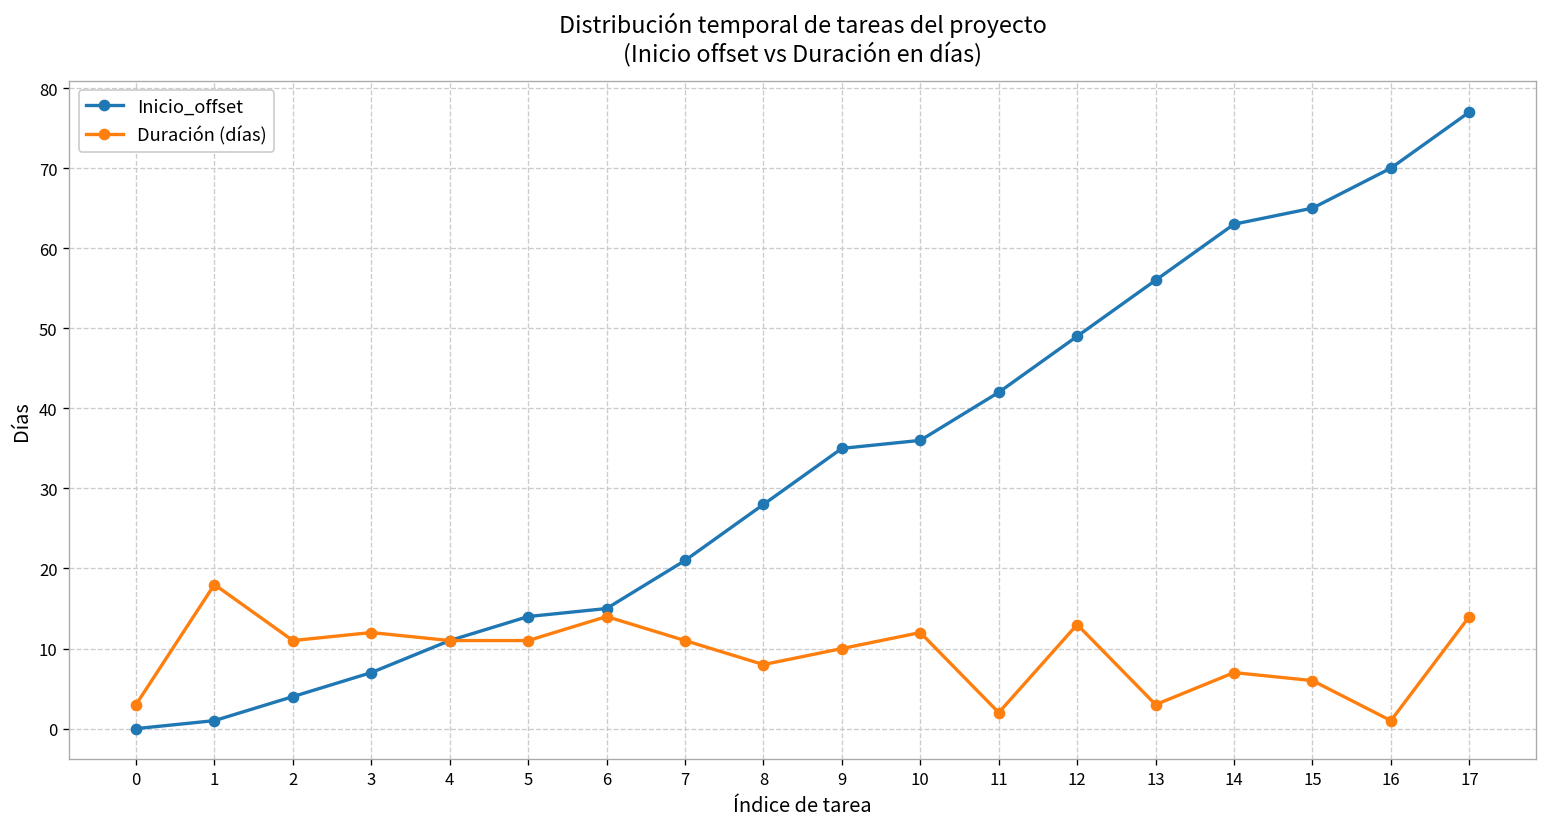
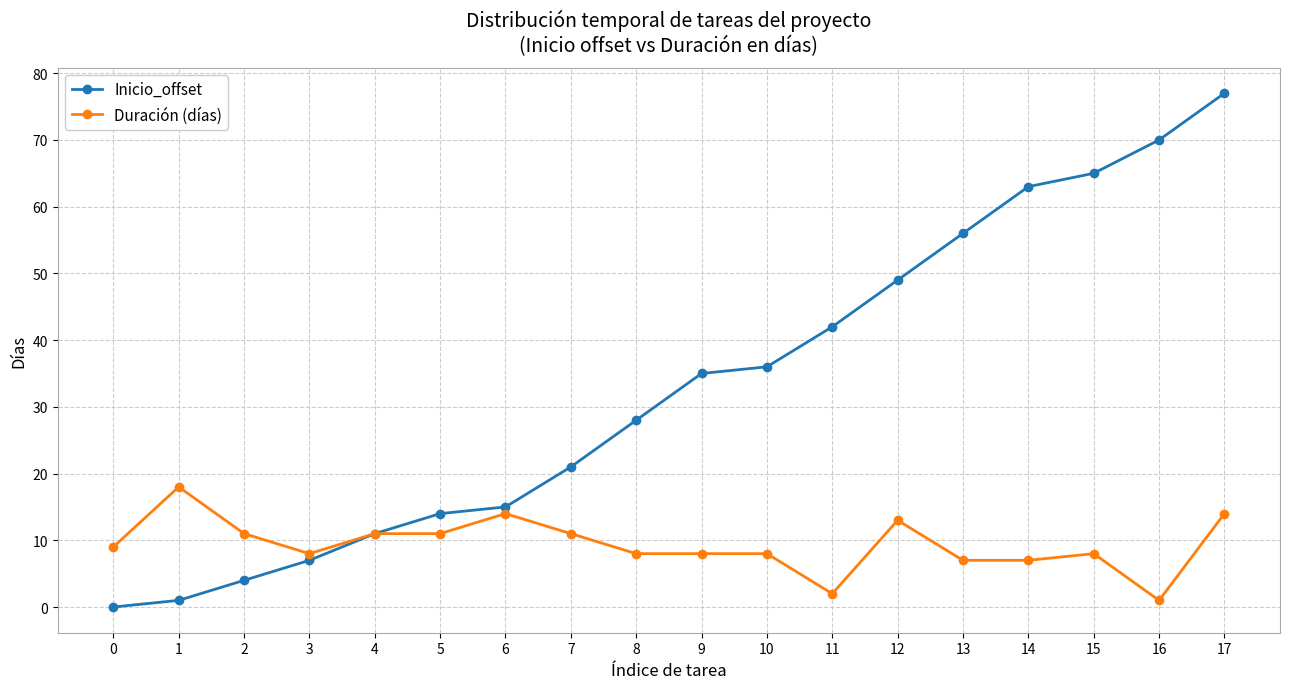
  {
    "Inicio_offset": {
      "0": 0,
      "1": 1,
      "2": 4,
      "3": 7,
      "5": 14,
      "6": 15,
      "7": 21,
      "8": 28,
      "9": 35,
      "10": 36,
      "11": 42,
      "12": 49,
      "13": 56,
      "14": 63,
      "15": 65,
      "16": 70,
      "17": 77
    },
    "Duración (días)": {
-     "0": 3,
+     "0": 9,
      "1": 18,
      "2": 11,
-     "3": 12,
+     "3": 8,
      "5": 11,
      "6": 14,
      "7": 11,
      "8": 8,
-     "9": 10,
-     "10": 12,
+     "9": 8,
+     "10": 8,
      "11": 2,
      "12": 13,
-     "13": 3,
+     "13": 7,
      "14": 7,
-     "15": 6,
+     "15": 8,
      "16": 1,
      "17": 14
    }
  }
